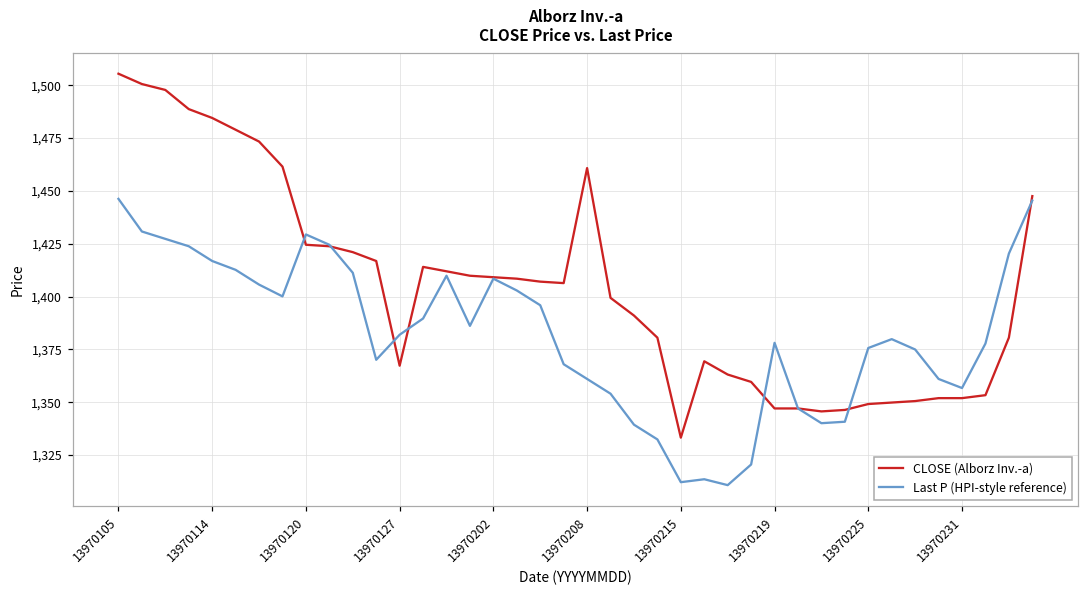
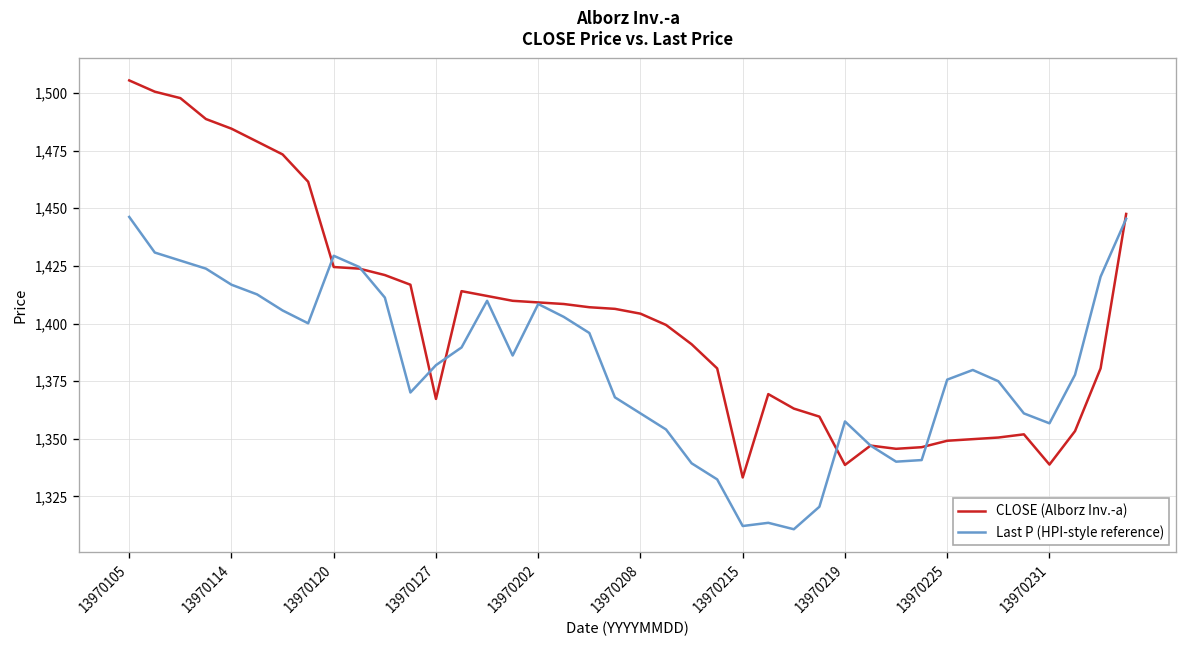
  {
    "CLOSE (Alborz Inv.-a)": {
      "13970105": "1,505",
      "13970114": "1,485",
      "13970120": "1,425",
      "13970127": "1,367",
-     "13970208": "1,461",
+     "13970208": "1,404",
      "13970215": "1,333",
-     "13970219": "1,347",
+     "13970219": "1,339",
      "13970225": "1,349",
-     "13970231": "1,352"
+     "13970231": "1,339"
    },
    "Last P (HPI-style reference)": {
      "13970105": "1,446",
      "13970114": "1,417",
      "13970120": "1,429",
      "13970127": "1,382",
      "13970208": "1,361",
      "13970215": "1,312",
-     "13970219": "1,378",
+     "13970219": "1,358",
      "13970225": "1,376",
      "13970231": "1,357"
    }
  }
